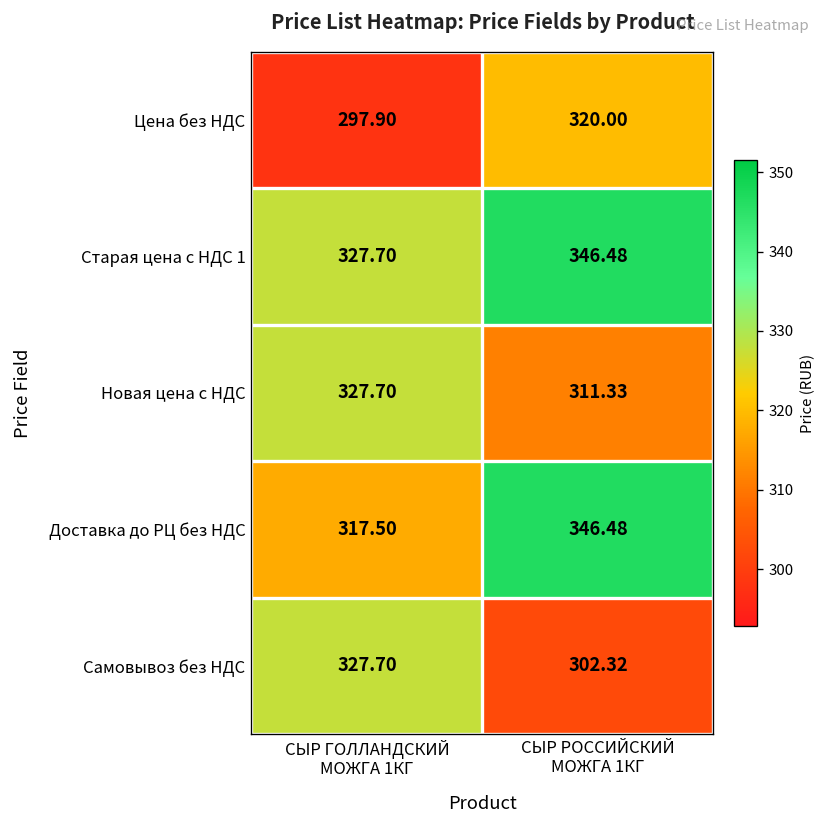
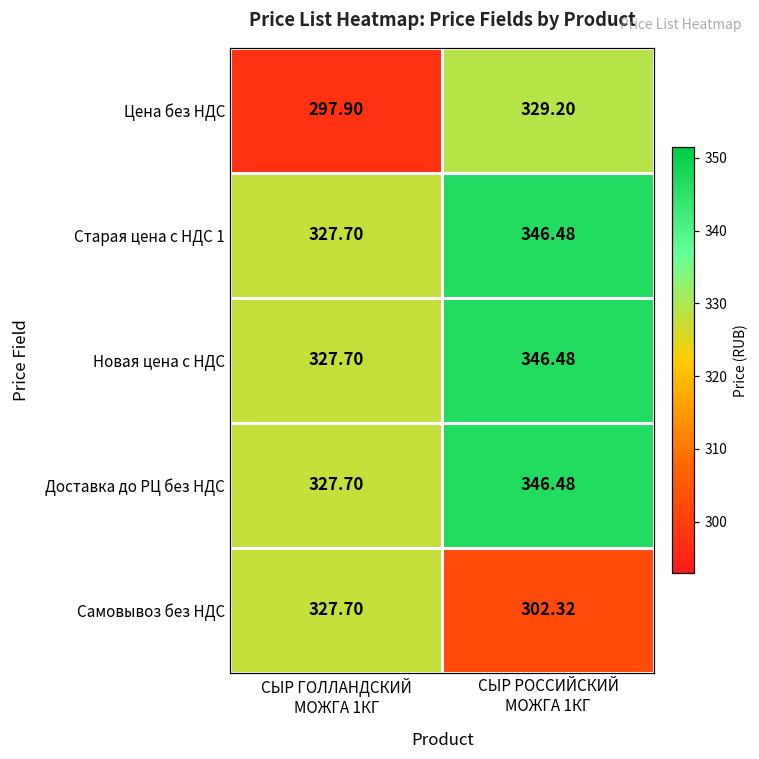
  {
    "Цена без НДС": {
      "СЫР ГОЛЛАНДСКИЙ МОЖГА 1КГ": 297.90,
-     "СЫР РОССИЙСКИЙ МОЖГА 1КГ": 320.00
+     "СЫР РОССИЙСКИЙ МОЖГА 1КГ": 329.20
    },
    "Старая цена с НДС 1": {
      "СЫР ГОЛЛАНДСКИЙ МОЖГА 1КГ": 327.70,
      "СЫР РОССИЙСКИЙ МОЖГА 1КГ": 346.48
    },
    "Новая цена с НДС": {
      "СЫР ГОЛЛАНДСКИЙ МОЖГА 1КГ": 327.70,
-     "СЫР РОССИЙСКИЙ МОЖГА 1КГ": 311.33
+     "СЫР РОССИЙСКИЙ МОЖГА 1КГ": 346.48
    },
    "Доставка до РЦ без НДС": {
-     "СЫР ГОЛЛАНДСКИЙ МОЖГА 1КГ": 317.50,
+     "СЫР ГОЛЛАНДСКИЙ МОЖГА 1КГ": 327.70,
      "СЫР РОССИЙСКИЙ МОЖГА 1КГ": 346.48
    },
    "Самовывоз без НДС": {
      "СЫР ГОЛЛАНДСКИЙ МОЖГА 1КГ": 327.70,
      "СЫР РОССИЙСКИЙ МОЖГА 1КГ": 302.32
    }
  }
